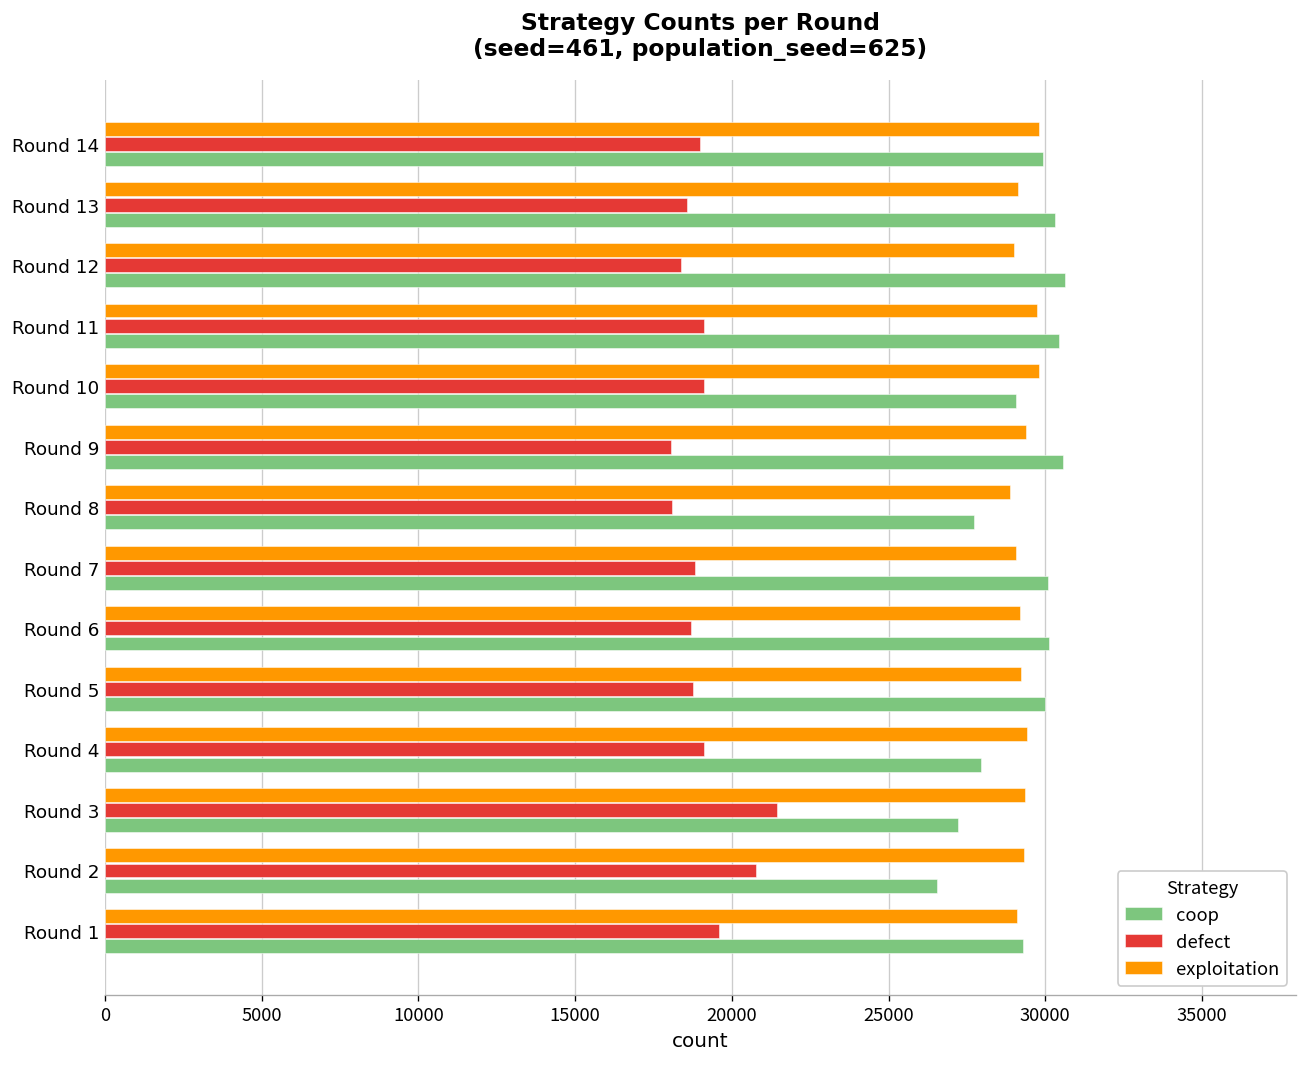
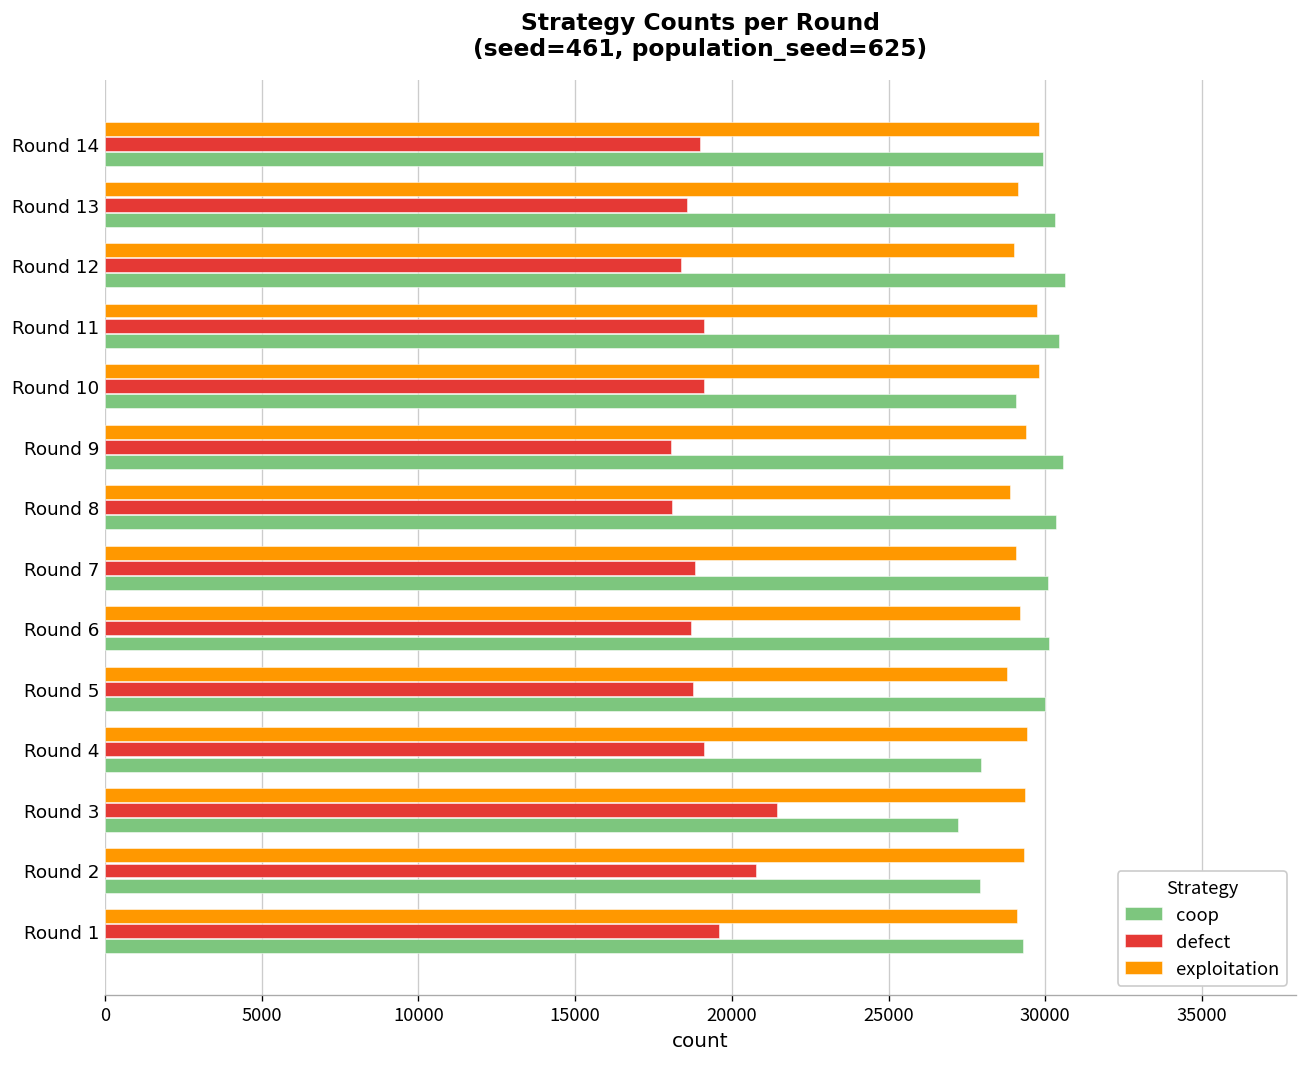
  {
    "coop": {
      "Round 14": 29900,
      "Round 13": 30300,
      "Round 12": 30600,
      "Round 11": 30400,
      "Round 10": 29100,
      "Round 9": 30600,
-     "Round 8": 27700,
+     "Round 8": 30400,
      "Round 7": 30100,
      "Round 6": 30100,
      "Round 5": 30000,
      "Round 4": 27900,
      "Round 3": 27200,
-     "Round 2": 26600,
+     "Round 2": 27900,
      "Round 1": 29300
    },
    "defect": {
      "Round 14": 19000,
      "Round 13": 18600,
      "Round 12": 18400,
      "Round 11": 19100,
      "Round 10": 19100,
      "Round 9": 18000,
      "Round 8": 18100,
      "Round 7": 18800,
      "Round 6": 18700,
      "Round 5": 18800,
      "Round 4": 19100,
      "Round 3": 21400,
      "Round 2": 20800,
      "Round 1": 19600
    },
    "exploitation": {
      "Round 14": 29800,
      "Round 13": 29100,
      "Round 12": 29000,
      "Round 11": 29700,
      "Round 10": 29800,
      "Round 9": 29400,
      "Round 8": 28900,
      "Round 7": 29100,
      "Round 6": 29200,
-     "Round 5": 29200,
+     "Round 5": 28800,
      "Round 4": 29400,
      "Round 3": 29300,
      "Round 2": 29300,
      "Round 1": 29100
    }
  }
